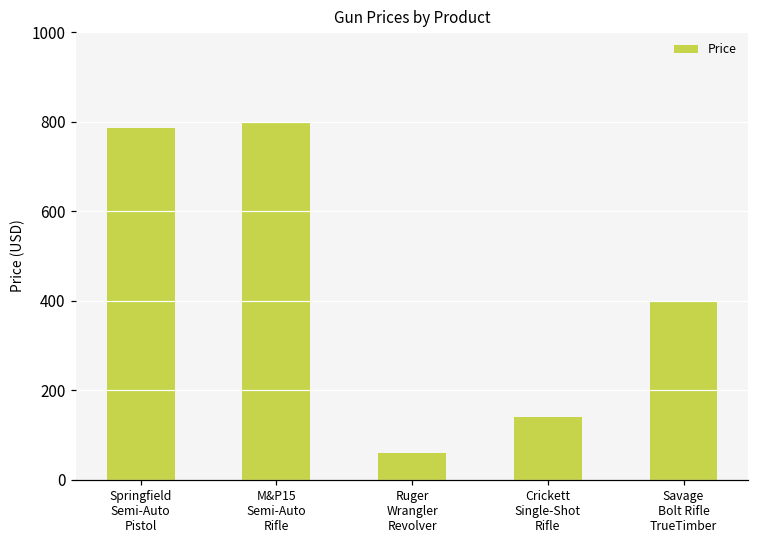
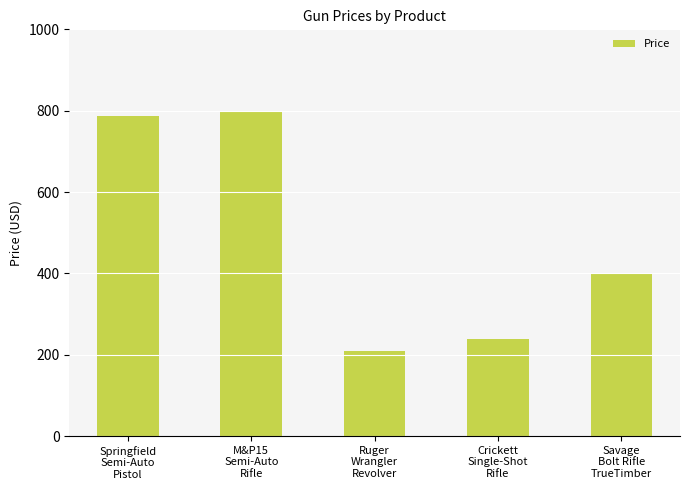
  {
    "Springfield Semi-Auto Pistol": 790,
    "M&P15 Semi-Auto Rifle": 800,
-   "Ruger Wrangler Revolver": 60,
-   "Crickett Single-Shot Rifle": 140,
+   "Ruger Wrangler Revolver": 210,
+   "Crickett Single-Shot Rifle": 240,
    "Savage Bolt Rifle TrueTimber": 400
  }
